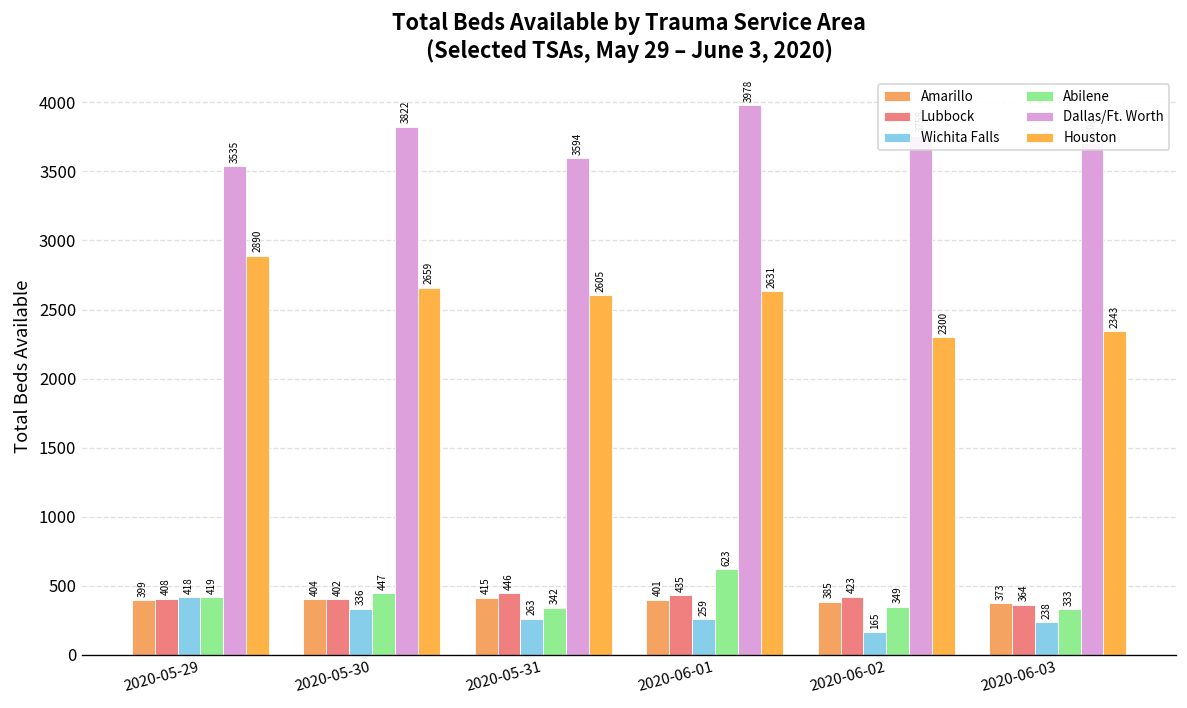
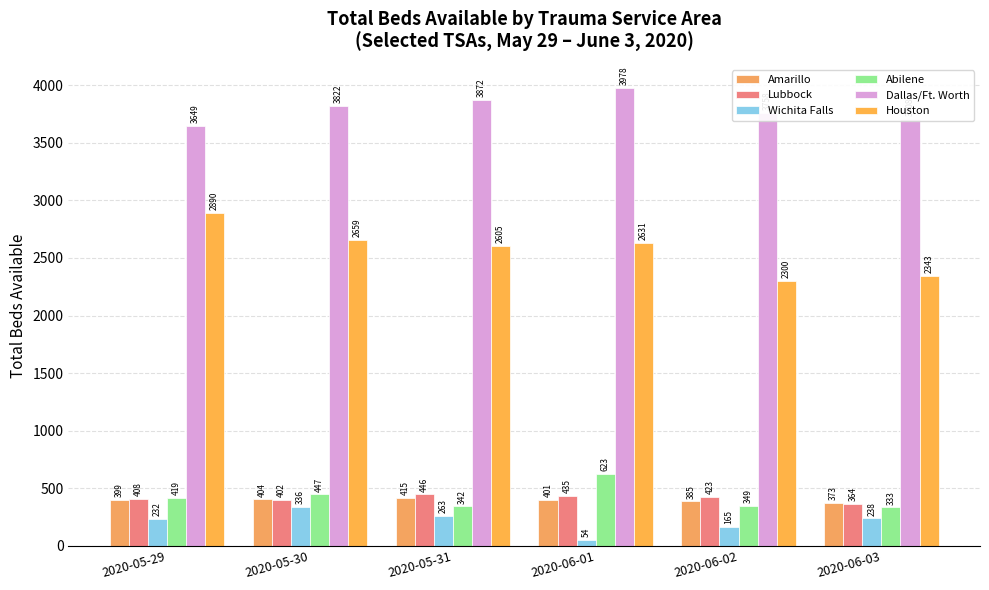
  {
    "Wichita Falls": {
-     "2020-05-29": 418,
+     "2020-05-29": 232,
      "2020-05-30": 336,
      "2020-05-31": 263,
-     "2020-06-01": 259,
+     "2020-06-01": 54,
      "2020-06-02": 165,
      "2020-06-03": 238
    },
    "Abilene": {
      "2020-05-29": 419,
      "2020-05-30": 447,
      "2020-05-31": 342,
      "2020-06-01": 623,
      "2020-06-02": 349,
      "2020-06-03": 333
    },
    "Dallas/Ft. Worth": {
-     "2020-05-29": 3535,
+     "2020-05-29": 3649,
      "2020-05-30": 3822,
-     "2020-05-31": 3594,
+     "2020-05-31": 3872,
      "2020-06-01": 3978
    }
  }
